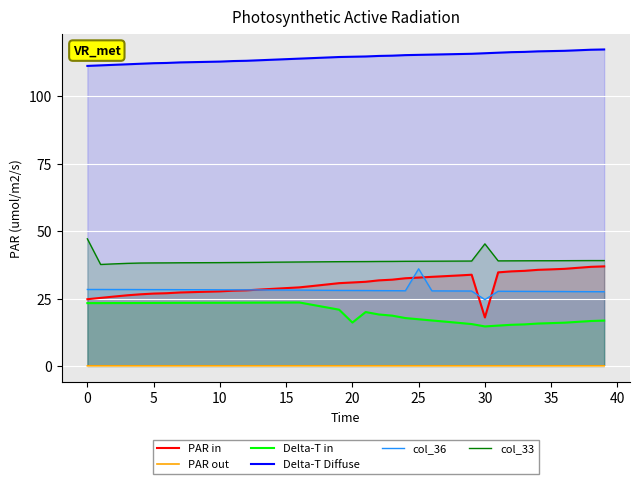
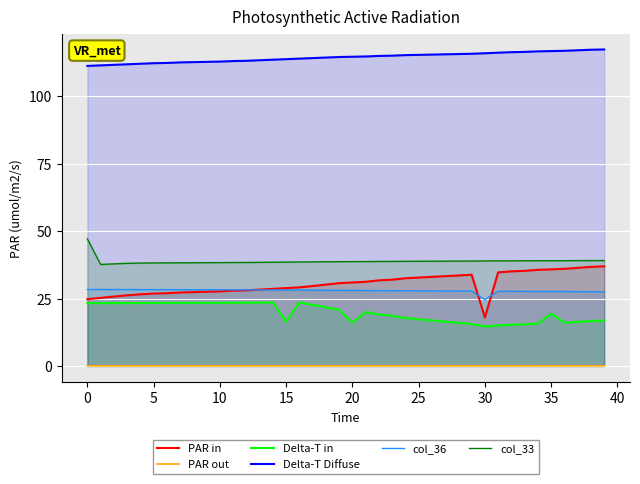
  {
    "PAR in": {
      "0": 25,
      "5": 27,
      "20": 31,
      "25": 33,
      "30": 18,
      "35": 36
    },
    "PAR out": {
      "0": 0,
      "5": 0,
      "10": 0,
      "15": 0,
      "20": 0,
      "25": 0,
      "30": 0,
      "35": 0
    },
    "Delta-T in": {
      "0": 23,
      "5": 23,
      "10": 23,
-     "15": 24,
+     "15": 16,
      "20": 16,
      "25": 17,
      "30": 15,
-     "35": 16
+     "35": 19
    },
    "Delta-T Diffuse": {
      "0": 111,
      "5": 112,
      "10": 113,
      "15": 114,
      "20": 115,
      "25": 115,
      "30": 116,
      "35": 117
    },
    "col_36": {
      "0": 28,
      "5": 28,
      "20": 28,
-     "25": 36,
+     "25": 28,
      "30": 25,
      "35": 28
    },
    "col_33": {
      "0": 47,
      "5": 38,
      "10": 38,
      "15": 39,
      "20": 39,
      "25": 39,
-     "30": 45,
+     "30": 39,
      "35": 39
    }
  }
